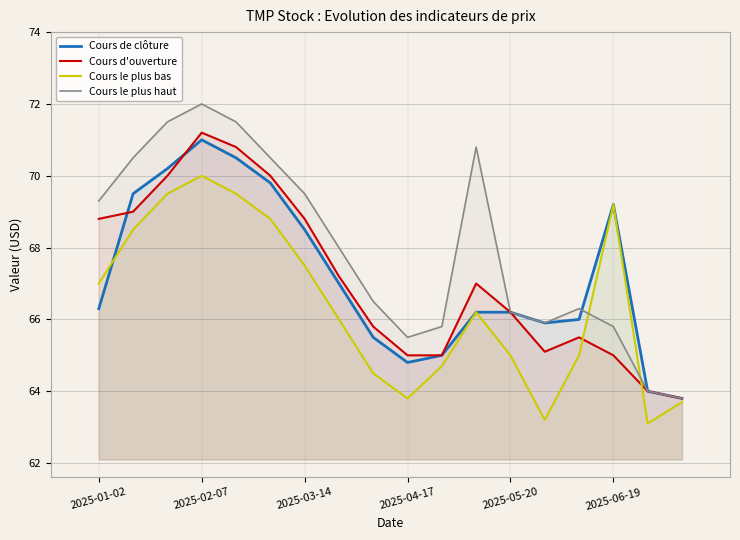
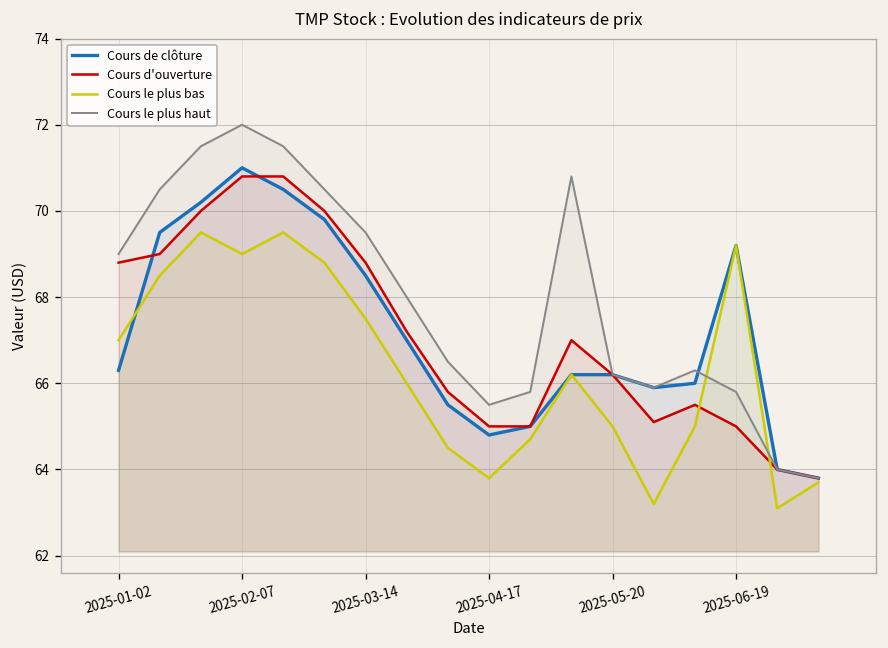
  {
    "Cours de clôture": {
      "2025-01-02": 66.3,
      "2025-02-07": 71.0,
      "2025-03-14": 68.5,
      "2025-04-17": 64.8
    },
    "Cours d'ouverture": {
      "2025-01-02": 68.8,
-     "2025-02-07": 71.2,
+     "2025-02-07": 70.8,
      "2025-03-14": 68.8,
      "2025-04-17": 65.0,
      "2025-06-19": 65.0
    },
    "Cours le plus bas": {
      "2025-01-02": 67,
-     "2025-02-07": 70,
+     "2025-02-07": 69,
      "2025-03-14": 67.5,
      "2025-04-17": 63.8,
      "2025-05-20": 65
    },
    "Cours le plus haut": {
-     "2025-01-02": 69.3,
+     "2025-01-02": 69.0,
      "2025-02-07": 72.0,
      "2025-03-14": 69.5,
      "2025-04-17": 65.5,
      "2025-06-19": 65.8
    }
  }
